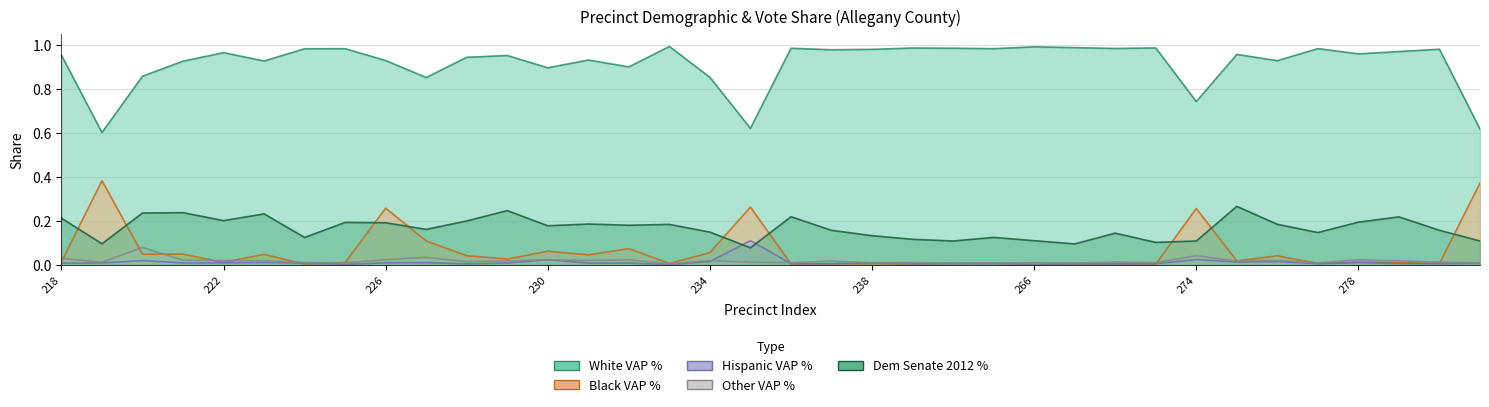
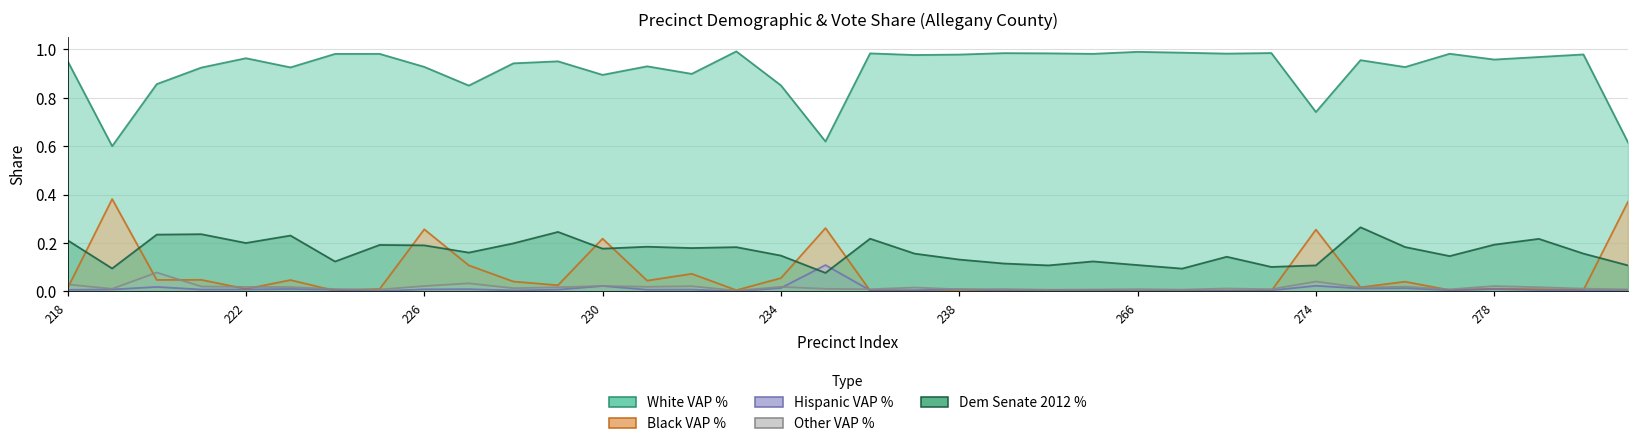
  {
    "Black VAP %": {
      "226": 0.26,
-     "230": 0.06,
+     "230": 0.22,
      "234": 0.05,
      "274": 0.26
    }
  }
